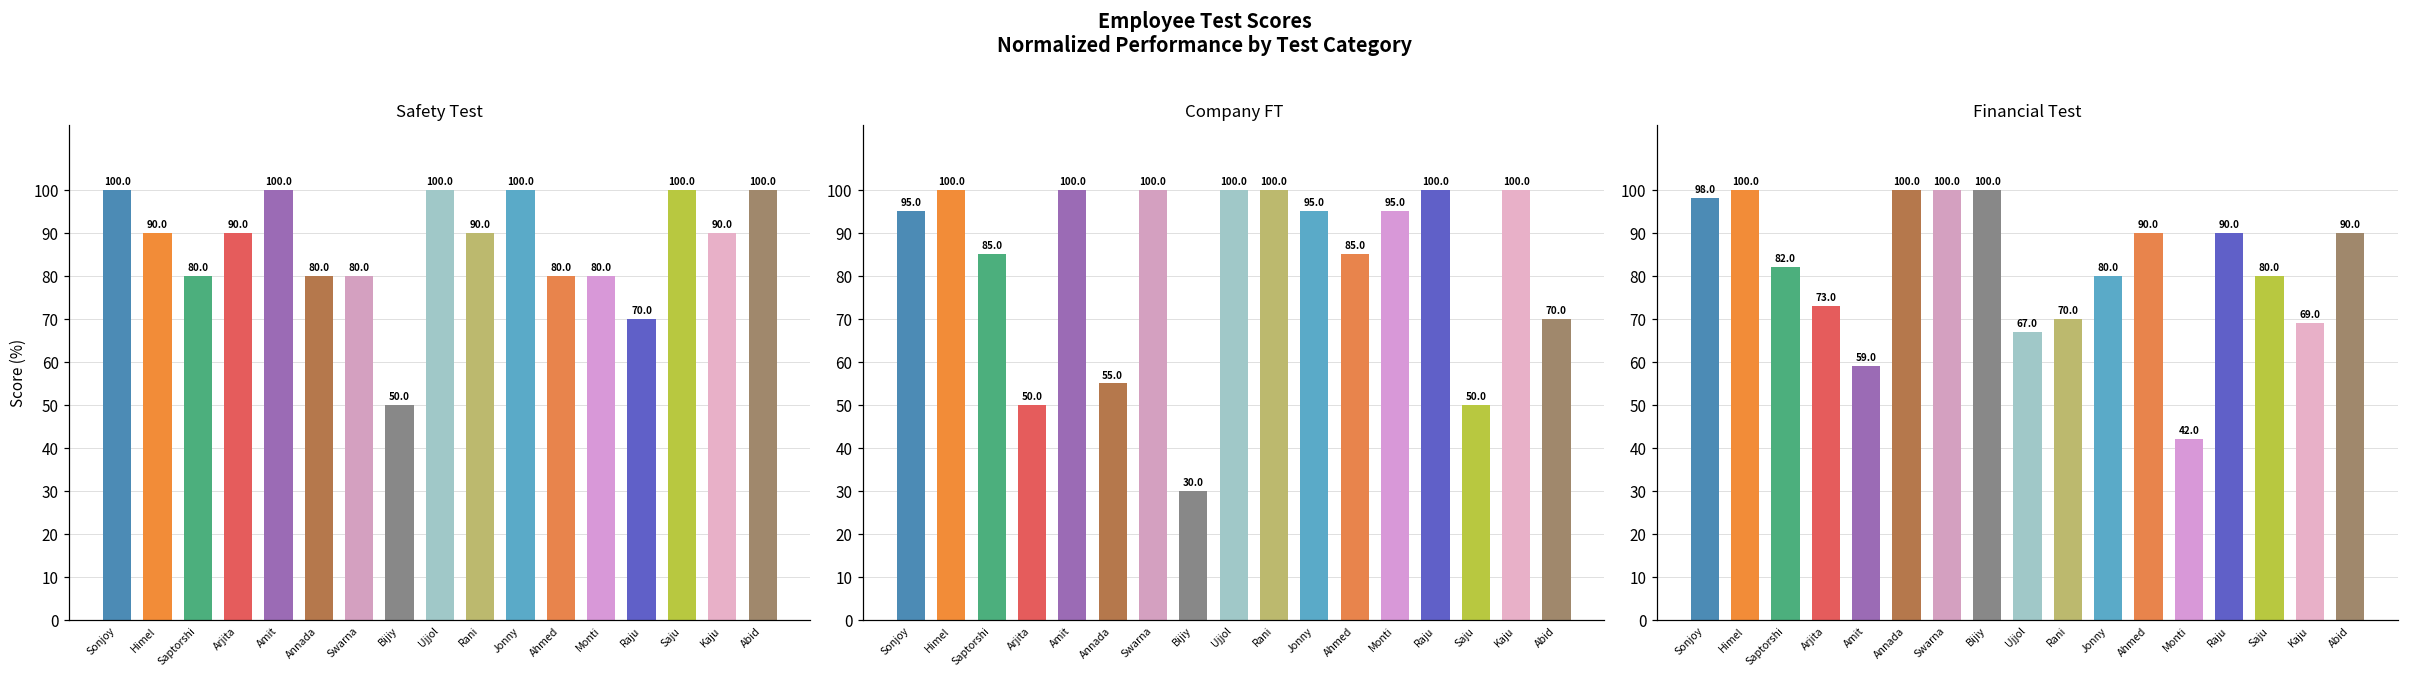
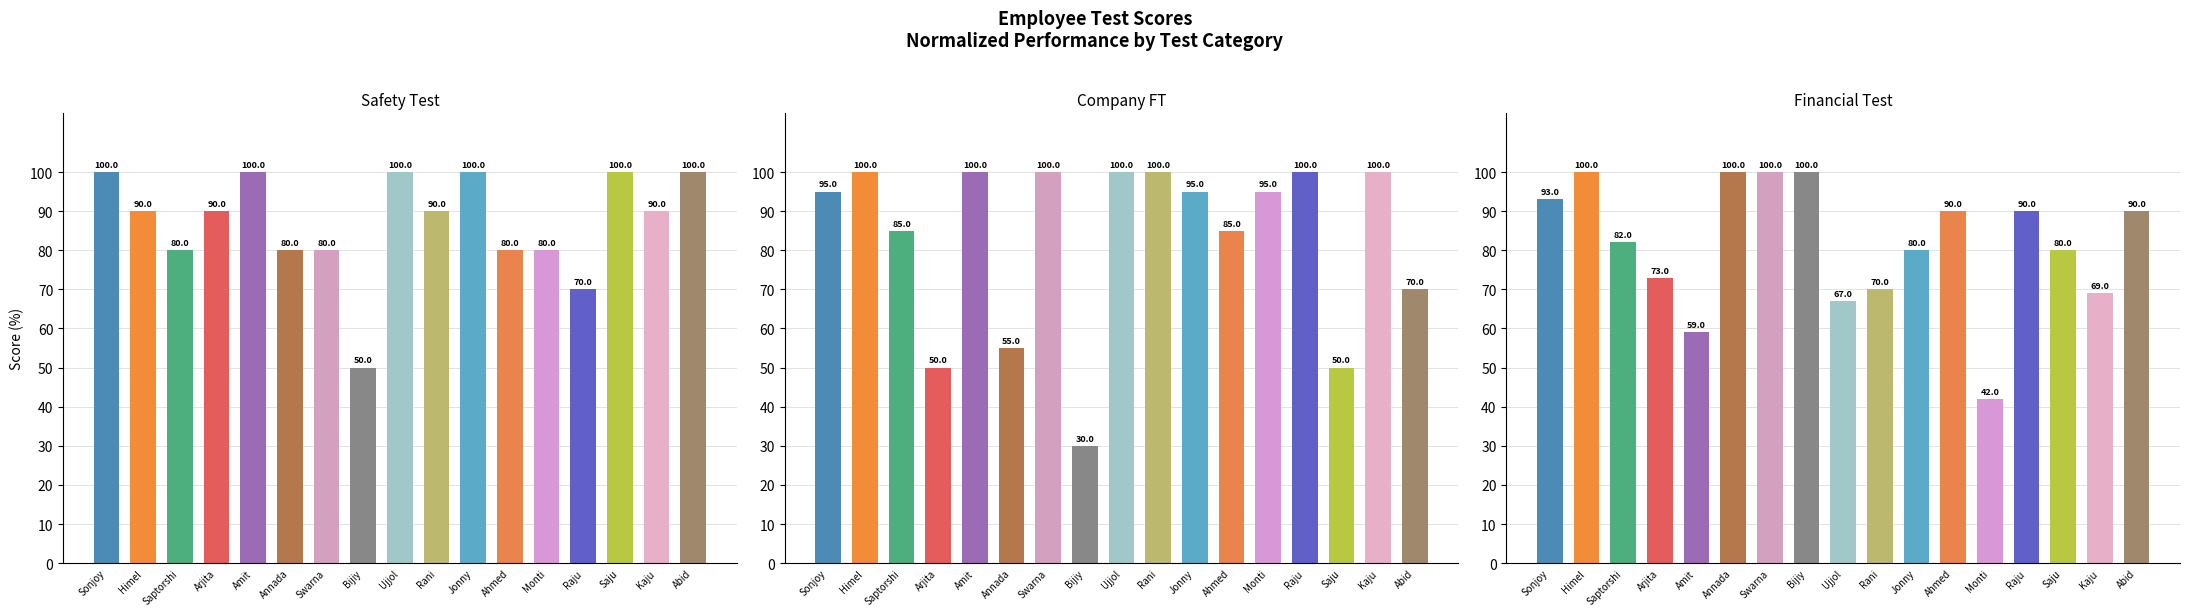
  {
    "Safety Test": {
      "Sonjoy": 100.0,
      "Himel": 90.0,
      "Saptorshi": 80.0,
      "Arjita": 90.0,
      "Amit": 100.0,
      "Annada": 80.0,
      "Swarna": 80.0,
      "Bijiy": 50.0,
      "Ujjol": 100.0,
      "Rani": 90.0,
      "Jonny": 100.0,
      "Ahmed": 80.0,
      "Monti": 80.0,
      "Raju": 70.0,
      "Saju": 100.0,
      "Kaju": 90.0,
      "Abid": 100.0
    },
    "Company FT": {
      "Sonjoy": 95.0,
      "Himel": 100.0,
      "Saptorshi": 85.0,
      "Arjita": 50.0,
      "Amit": 100.0,
      "Annada": 55.0,
      "Swarna": 100.0,
      "Bijiy": 30.0,
      "Ujjol": 100.0,
      "Rani": 100.0,
      "Jonny": 95.0,
      "Ahmed": 85.0,
      "Monti": 95.0,
      "Raju": 100.0,
      "Saju": 50.0,
      "Kaju": 100.0,
      "Abid": 70.0
    },
    "Financial Test": {
-     "Sonjoy": 98.0,
+     "Sonjoy": 93.0,
      "Himel": 100.0,
      "Saptorshi": 82.0,
      "Arjita": 73.0,
      "Amit": 59.0,
      "Annada": 100.0,
      "Swarna": 100.0,
      "Bijiy": 100.0,
      "Ujjol": 67.0,
      "Rani": 70.0,
      "Jonny": 80.0,
      "Ahmed": 90.0,
      "Monti": 42.0,
      "Raju": 90.0,
      "Saju": 80.0,
      "Kaju": 69.0,
      "Abid": 90.0
    }
  }
